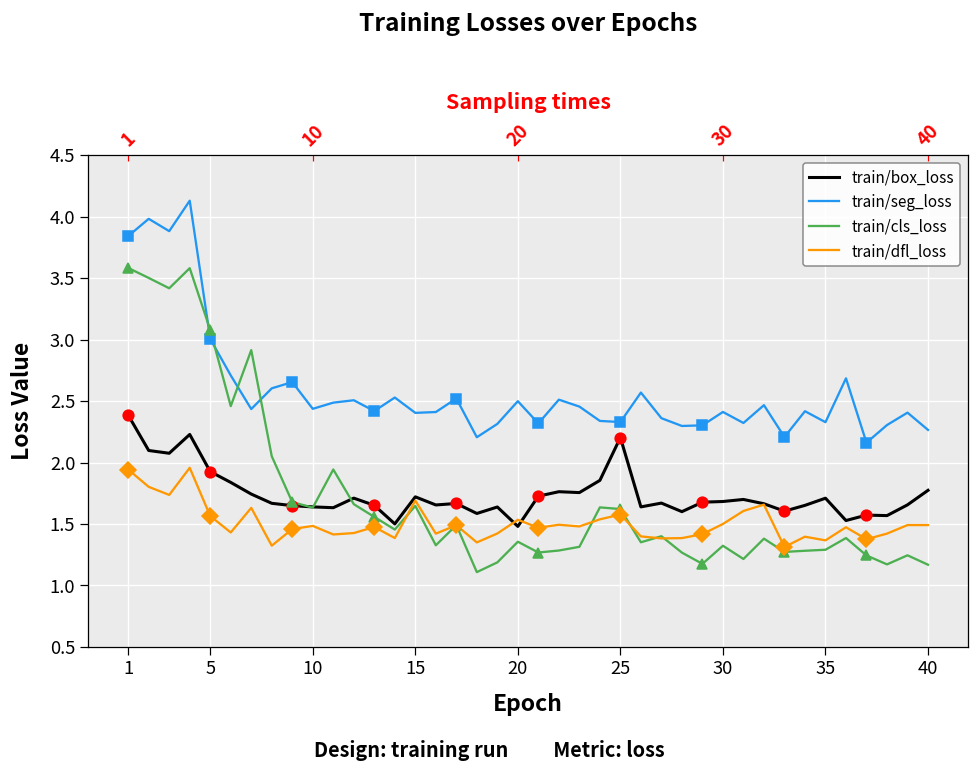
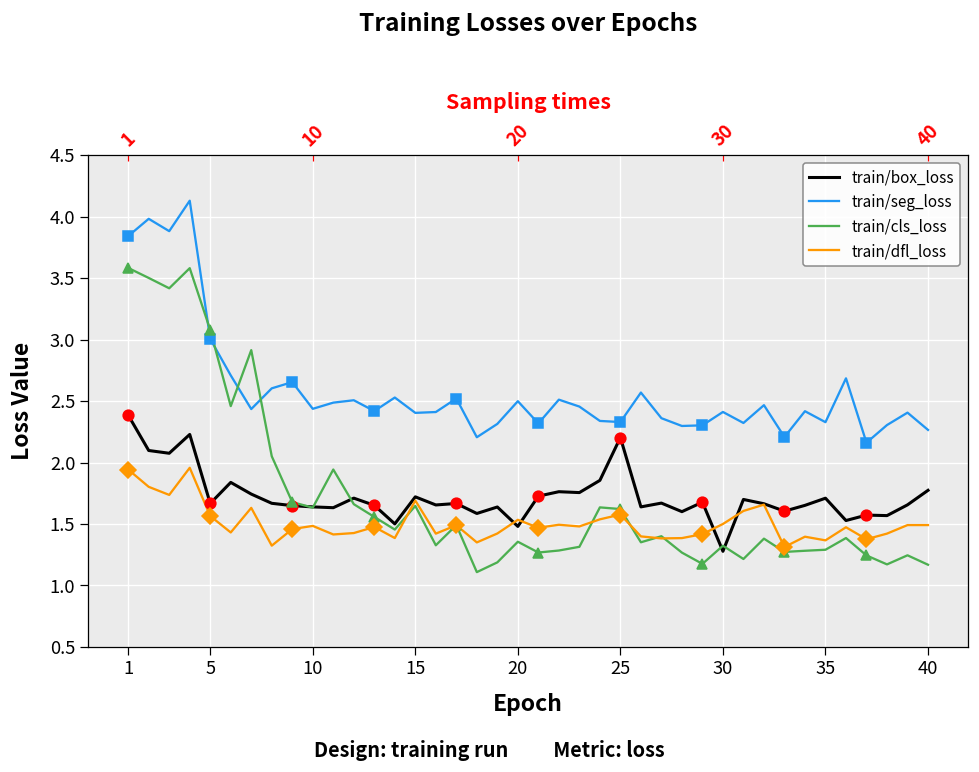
  {
    "train/box_loss": {
-     "5": 1.93,
+     "5": 1.67,
      "15": 1.72,
      "20": 1.48,
-     "30": 1.68,
+     "30": 1.28,
      "35": 1.71,
      "40": 1.77
    }
  }
